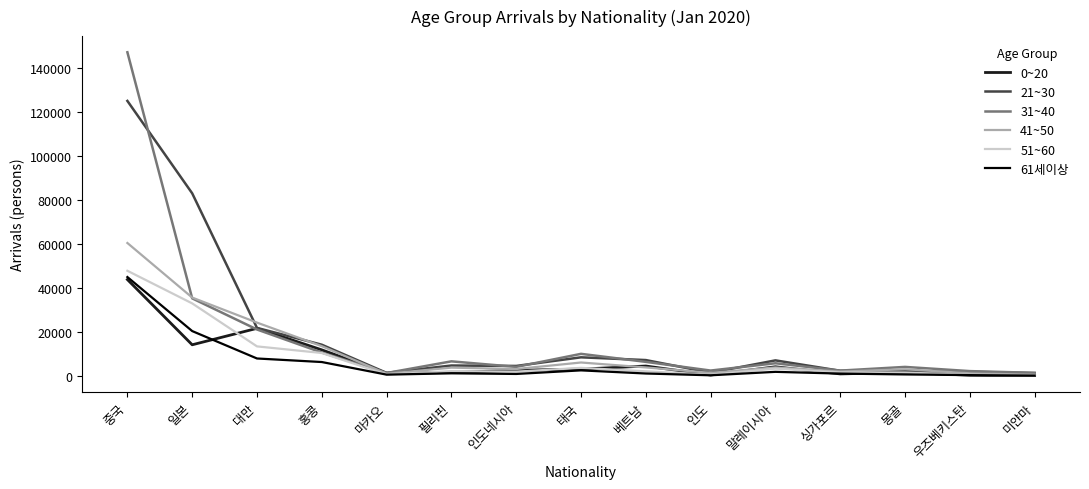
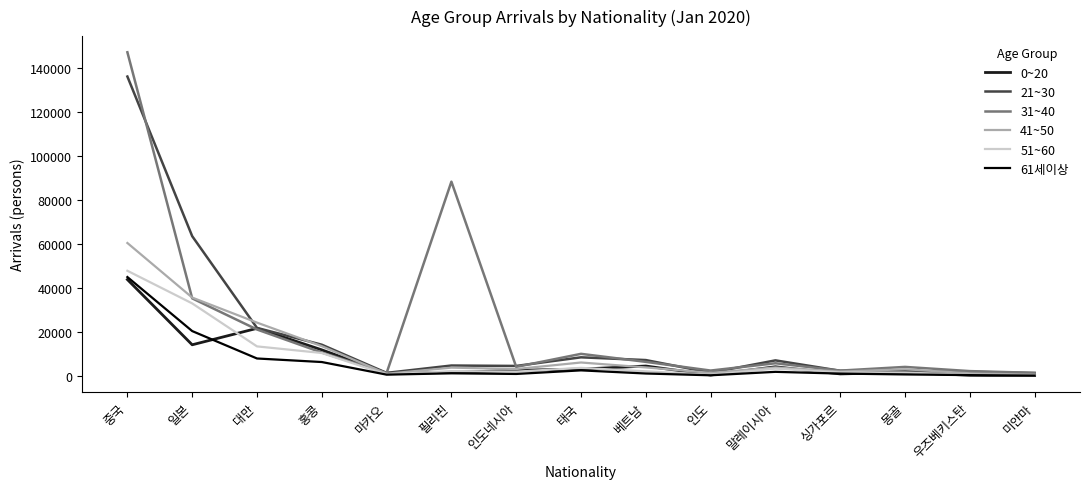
  {
    "21~30": {
-     "중국": 125000,
-     "일본": 83000,
+     "중국": 136000,
+     "일본": 64000,
      "태국": 8000,
      "말레이시아": 7000
    },
    "31~40": {
      "중국": 147000,
-     "필리핀": 6000,
+     "필리핀": 88000,
      "태국": 10000,
      "말레이시아": 6000
    }
  }
